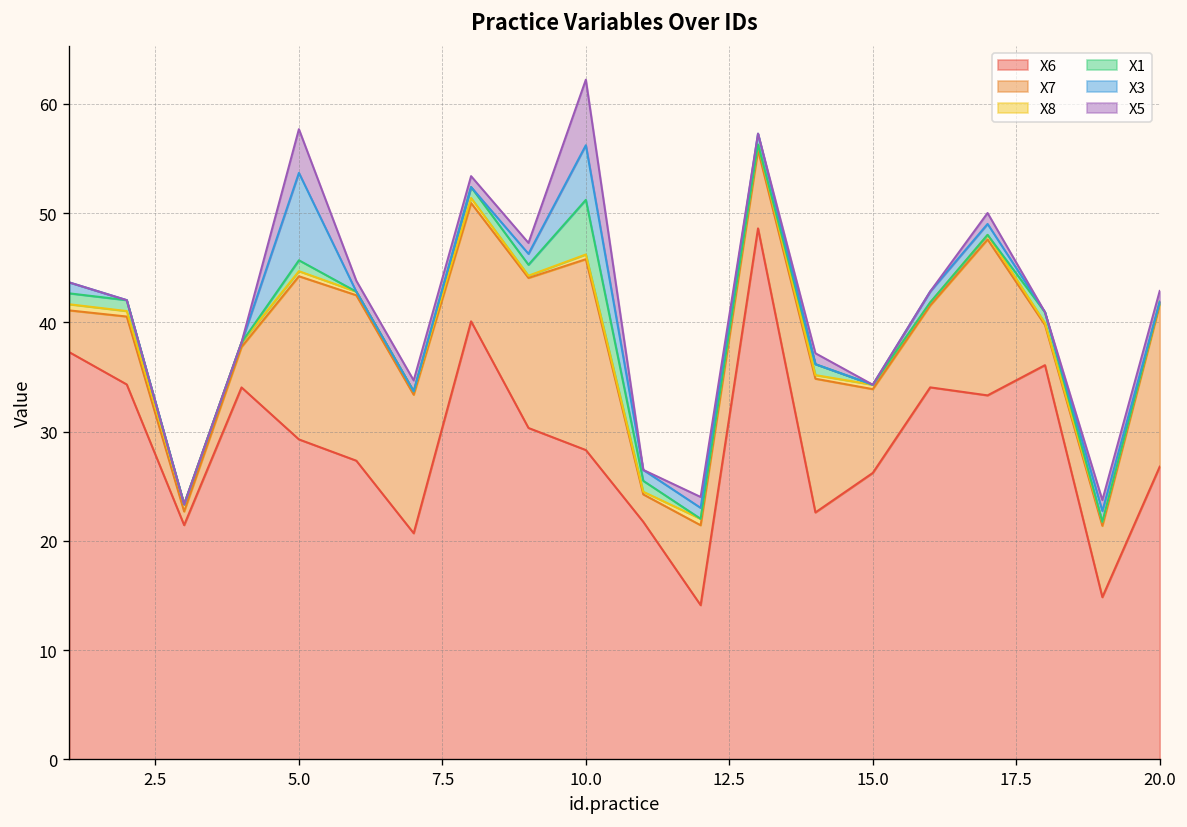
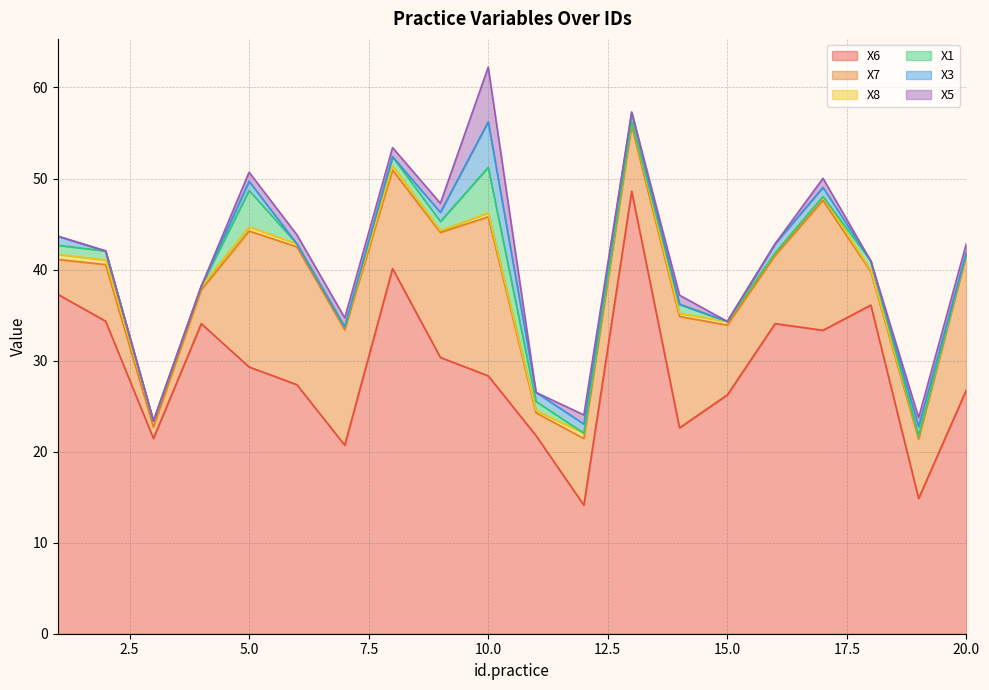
  {
    "X1": {
-     "5.0": 1,
+     "5.0": 4,
      "10.0": 5
    },
    "X3": {
-     "5.0": 8,
+     "5.0": 1,
      "10.0": 5
    },
    "X5": {
-     "5.0": 4,
+     "5.0": 1,
      "10.0": 6,
      "20.0": 1
    }
  }
